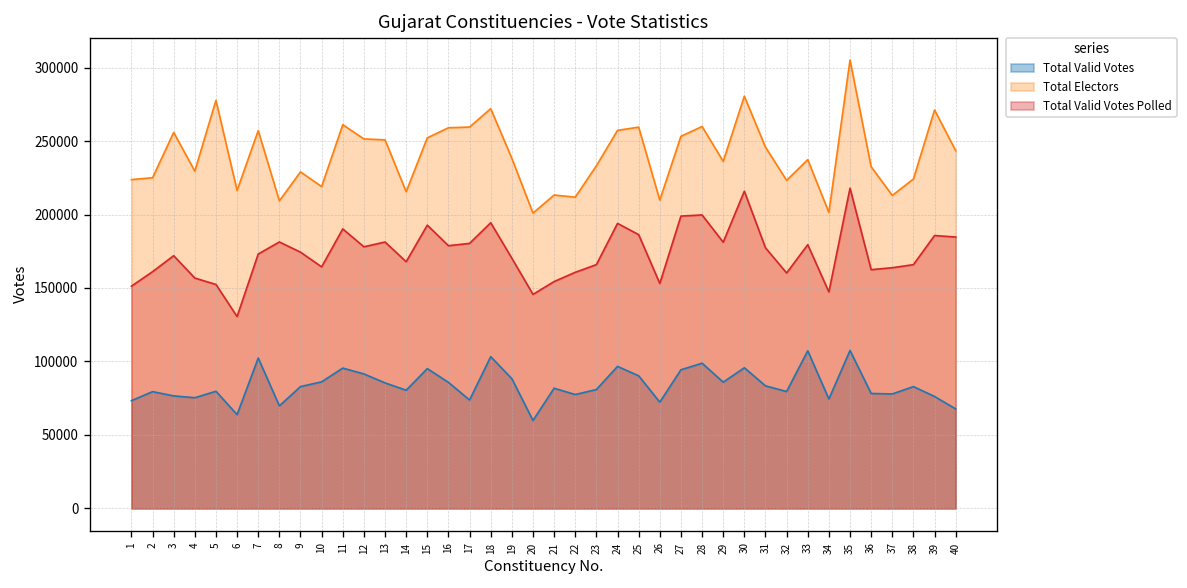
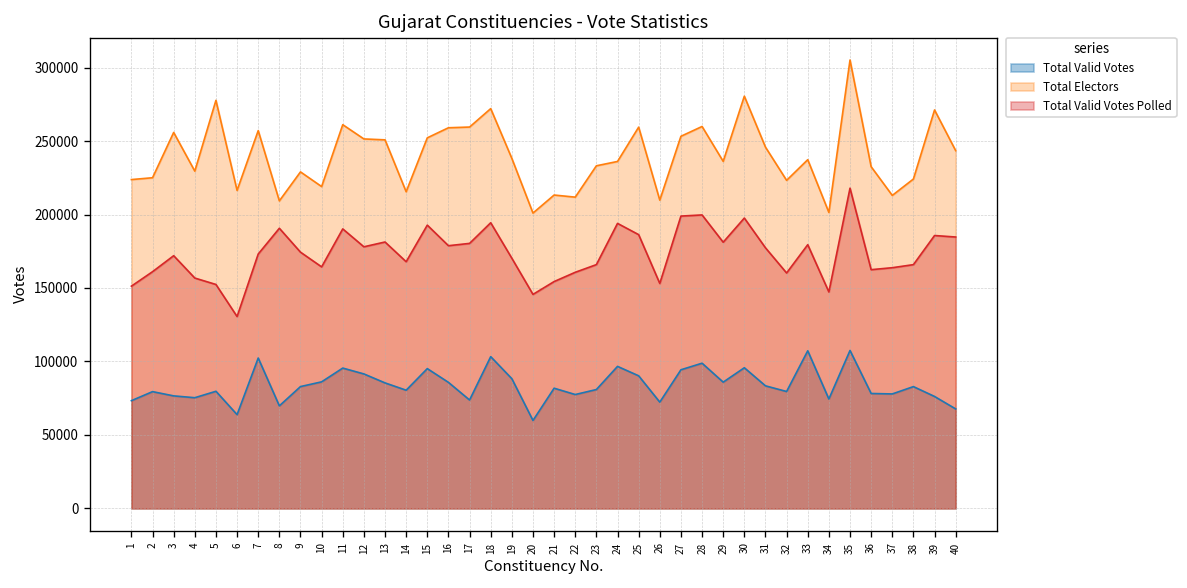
  {
    "Total Valid Votes": {
      "1": 73000,
      "2": 79000,
      "3": 77000,
      "4": 75000,
      "5": 80000,
      "6": 64000,
      "7": 102000,
      "8": 70000,
      "9": 83000,
      "10": 86000,
      "11": 95000,
      "12": 92000,
      "13": 85000,
      "14": 80000,
      "15": 95000,
      "16": 86000,
      "17": 74000,
      "18": 103000,
      "19": 88000,
      "20": 60000,
      "21": 82000,
      "22": 77000,
      "23": 81000,
      "24": 97000,
      "25": 90000,
      "26": 72000,
      "27": 94000,
      "28": 99000,
      "29": 86000,
      "30": 96000,
      "31": 83000,
      "32": 80000,
      "33": 107000,
      "34": 74000,
      "35": 107000,
      "36": 78000,
      "37": 78000,
      "38": 83000,
      "39": 76000,
      "40": 68000
    },
    "Total Electors": {
      "1": 224000,
      "2": 225000,
      "3": 256000,
      "4": 230000,
      "5": 278000,
      "6": 216000,
      "7": 257000,
      "8": 209000,
      "9": 229000,
      "10": 219000,
      "11": 261000,
      "12": 251000,
      "13": 251000,
      "14": 215000,
      "15": 252000,
      "16": 259000,
      "17": 260000,
      "18": 272000,
      "19": 238000,
      "20": 201000,
      "21": 213000,
      "22": 212000,
      "23": 233000,
-     "24": 257000,
+     "24": 236000,
      "25": 259000,
      "26": 210000,
      "27": 253000,
      "28": 260000,
      "29": 236000,
      "30": 281000,
      "31": 246000,
      "32": 223000,
      "33": 237000,
      "34": 201000,
      "35": 305000,
      "36": 233000,
      "37": 213000,
      "38": 224000,
      "39": 271000,
      "40": 243000
    },
    "Total Valid Votes Polled": {
      "1": 151000,
      "2": 161000,
      "3": 172000,
      "4": 157000,
      "5": 152000,
      "6": 131000,
      "7": 173000,
-     "8": 181000,
+     "8": 191000,
      "9": 174000,
      "10": 164000,
      "11": 190000,
      "12": 178000,
      "13": 181000,
      "14": 168000,
      "15": 193000,
      "16": 179000,
      "17": 180000,
      "18": 194000,
      "19": 170000,
      "20": 146000,
      "21": 154000,
      "22": 161000,
      "23": 166000,
      "24": 194000,
      "25": 186000,
      "26": 153000,
      "27": 199000,
      "28": 200000,
      "29": 181000,
-     "30": 216000,
+     "30": 198000,
      "31": 177000,
      "32": 160000,
      "33": 179000,
      "34": 147000,
      "35": 218000,
      "36": 162000,
      "37": 164000,
      "38": 166000,
      "39": 186000,
      "40": 185000
    }
  }
